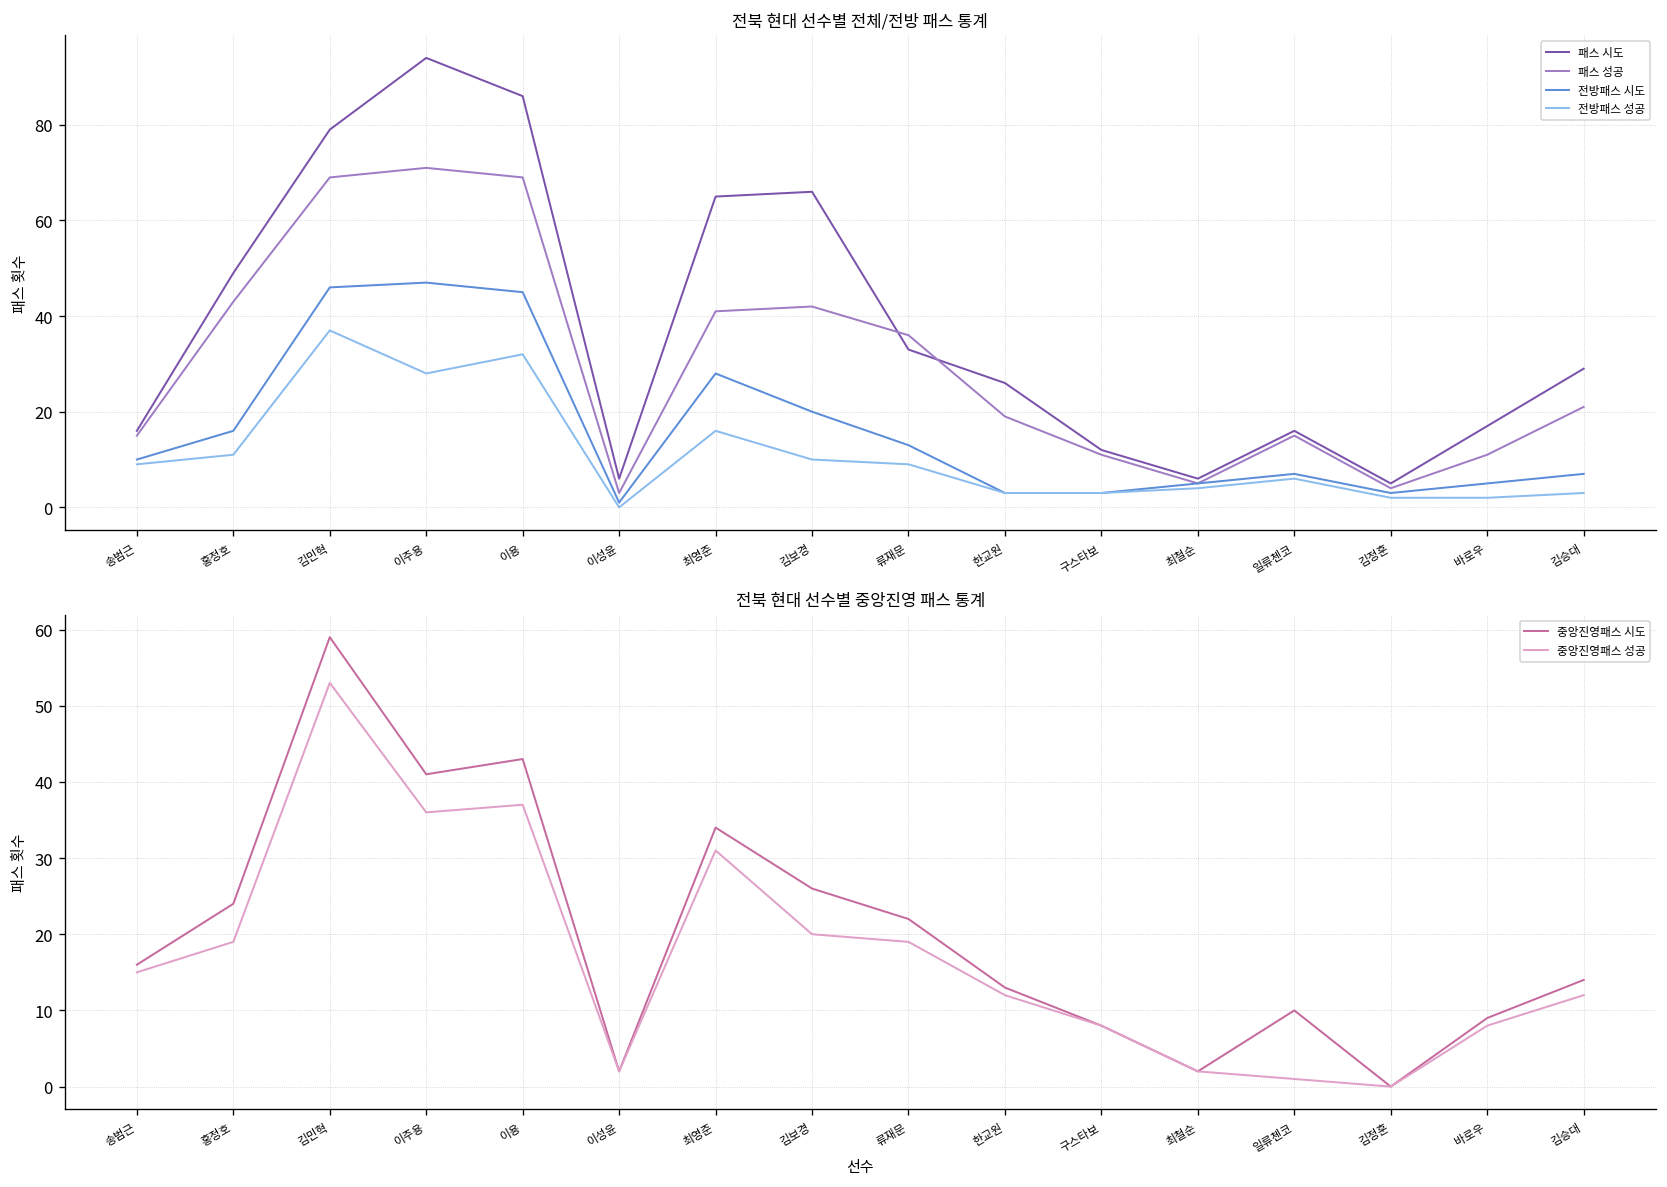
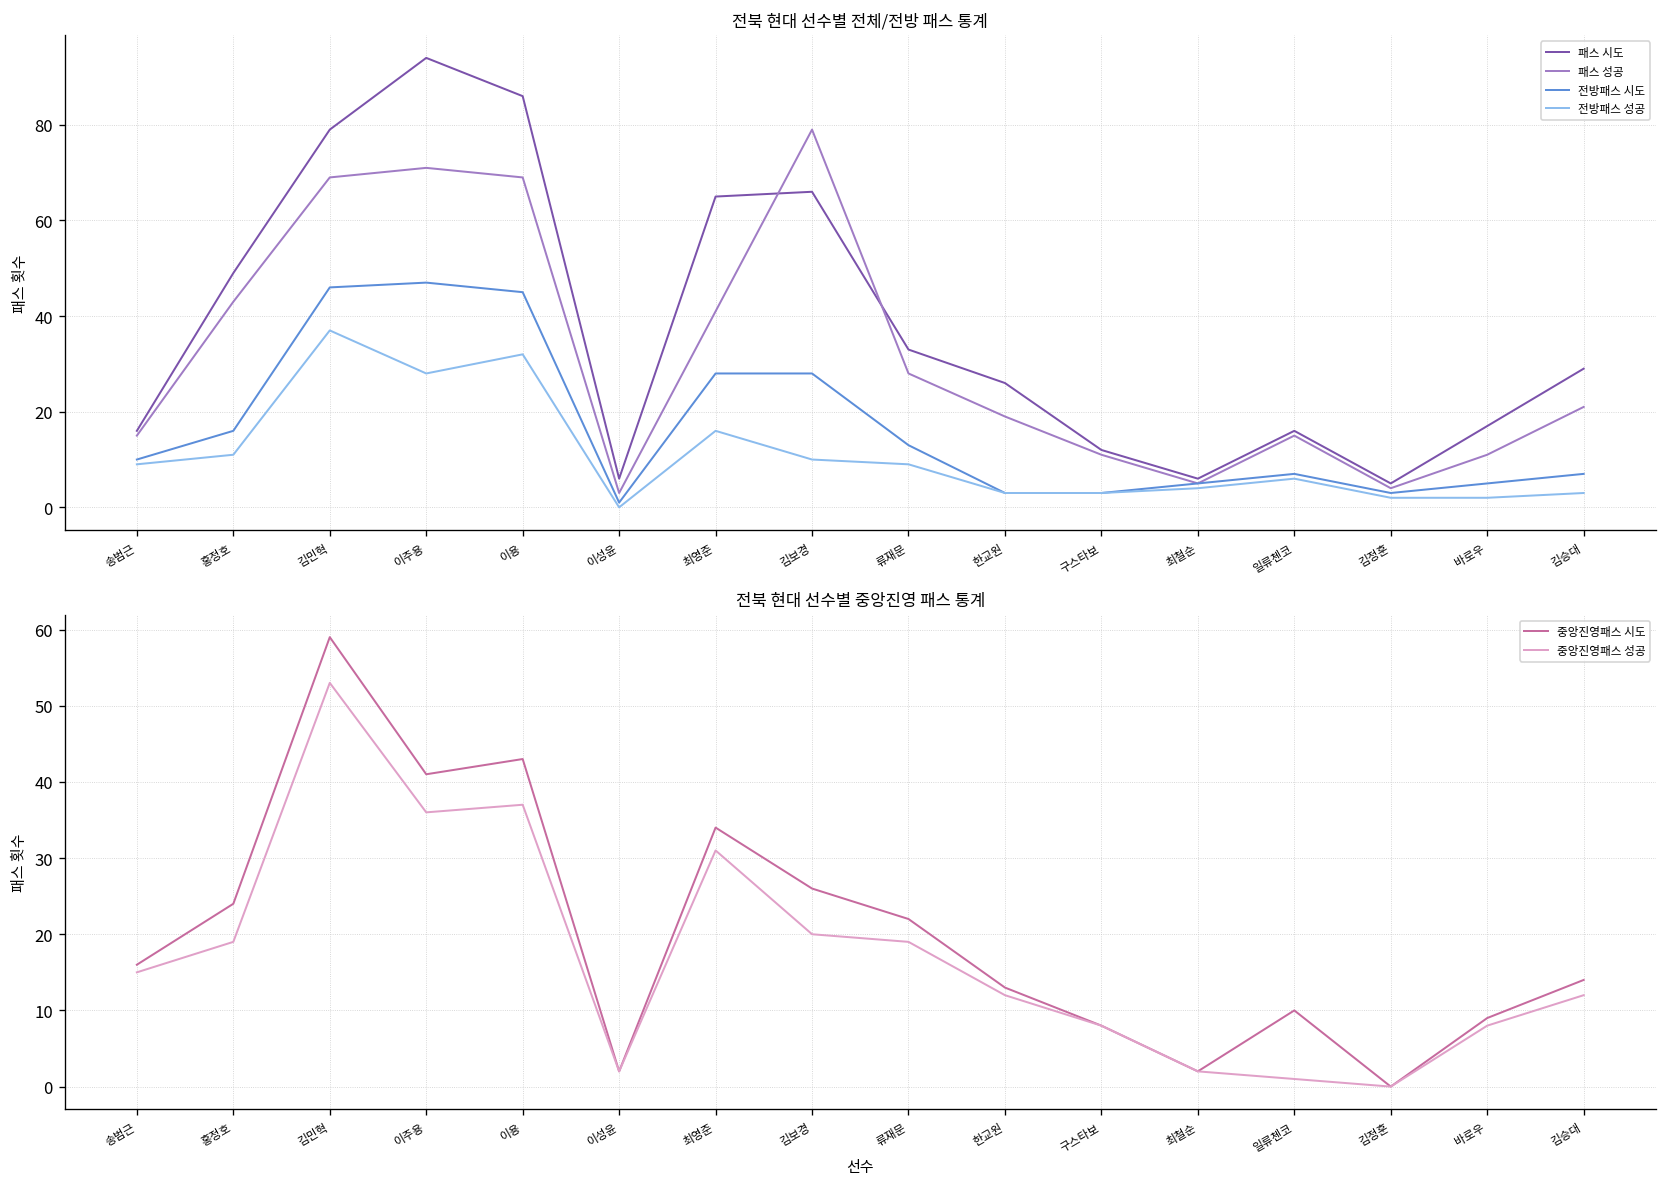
  {
    "전북 현대 선수별 전체/전방 패스 통계": {
      "패스 시도": {
        "송범근": 16,
        "홍정호": 49,
        "김민혁": 79,
        "이주용": 94,
        "이용": 86,
        "이성윤": 6,
        "최영준": 65,
        "김보경": 66,
        "류재문": 33,
        "한교원": 26,
        "구스타보": 12,
        "최철순": 6,
        "일류첸코": 16,
        "김정훈": 5,
        "바로우": 17,
        "김승대": 29
      },
      "패스 성공": {
        "송범근": 15,
        "홍정호": 43,
        "김민혁": 69,
        "이주용": 71,
        "이용": 69,
        "이성윤": 3,
        "최영준": 41,
-       "김보경": 42,
-       "류재문": 36,
+       "김보경": 79,
+       "류재문": 28,
        "한교원": 19,
        "구스타보": 11,
        "일류첸코": 15,
        "김정훈": 4,
        "바로우": 11,
        "김승대": 21
      },
      "전방패스 시도": {
        "송범근": 10,
        "홍정호": 16,
        "김민혁": 46,
        "이주용": 47,
        "이용": 45,
        "이성윤": 1,
        "최영준": 28,
-       "김보경": 20,
+       "김보경": 28,
        "류재문": 13,
        "일류첸코": 7,
        "김정훈": 3,
        "바로우": 5,
        "김승대": 7
      },
      "전방패스 성공": {
        "송범근": 9,
        "홍정호": 11,
        "김민혁": 37,
        "이주용": 28,
        "이용": 32,
        "이성윤": 0,
        "최영준": 16,
        "김보경": 10,
        "류재문": 9,
        "최철순": 4,
        "일류첸코": 6,
        "김정훈": 2,
        "바로우": 2,
        "김승대": 3
      }
    },
    "전북 현대 선수별 중앙진영 패스 통계": {
      "중앙진영패스 시도": {
        "송범근": 16,
        "홍정호": 24,
        "김민혁": 59,
        "이주용": 41,
        "이용": 43,
        "최영준": 34,
        "김보경": 26,
        "류재문": 22,
        "한교원": 13,
        "일류첸코": 10,
        "바로우": 9,
        "김승대": 14
      },
      "중앙진영패스 성공": {
        "송범근": 15,
        "홍정호": 19,
        "김민혁": 53,
        "이주용": 36,
        "이용": 37,
        "최영준": 31,
        "김보경": 20,
        "류재문": 19,
        "한교원": 12,
        "일류첸코": 1,
        "바로우": 8,
        "김승대": 12
      }
    }
  }
